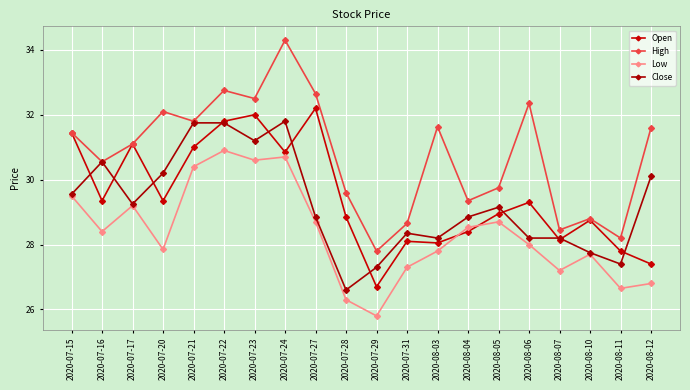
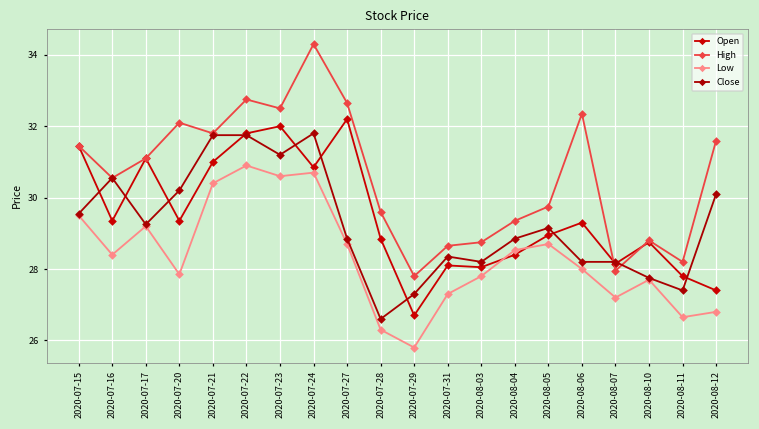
  {
    "High": {
      "2020-07-20": 32.1,
      "2020-07-22": 32.8,
      "2020-07-23": 32.5,
      "2020-07-24": 34.3,
      "2020-07-27": 32.7,
      "2020-07-28": 29.6,
      "2020-07-29": 27.8,
      "2020-07-31": 28.7,
-     "2020-08-03": 31.6,
+     "2020-08-03": 28.8,
      "2020-08-04": 29.4,
      "2020-08-05": 29.8,
      "2020-08-06": 32.4,
-     "2020-08-07": 28.5,
+     "2020-08-07": 28.0,
      "2020-08-11": 28.2,
      "2020-08-12": 31.6
    },
    "Low": {
      "2020-07-16": 28.4,
      "2020-07-20": 27.9,
      "2020-07-21": 30.4,
      "2020-07-22": 30.9,
      "2020-07-23": 30.6,
      "2020-07-24": 30.7,
      "2020-07-27": 28.7,
      "2020-07-28": 26.3,
      "2020-07-29": 25.8,
      "2020-07-31": 27.3,
      "2020-08-03": 27.8,
      "2020-08-04": 28.5,
      "2020-08-05": 28.7,
      "2020-08-06": 28.0,
      "2020-08-07": 27.2,
      "2020-08-11": 26.7,
      "2020-08-12": 26.8
    }
  }
